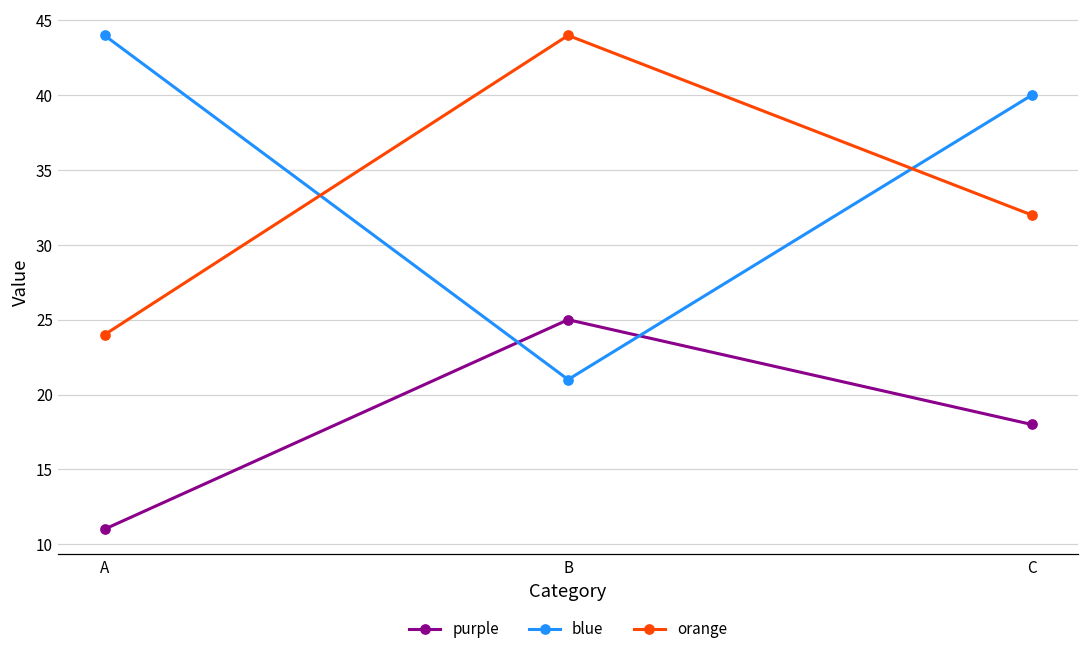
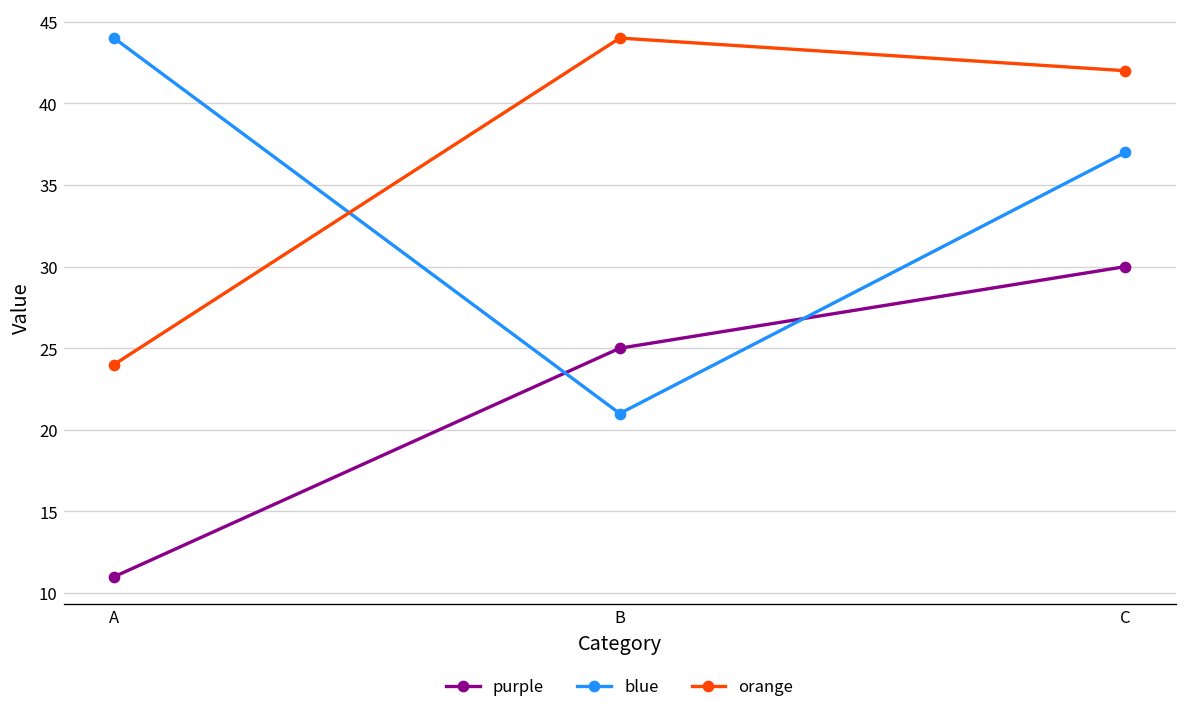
  {
    "purple": {
      "A": 11,
      "B": 25,
-     "C": 18
+     "C": 30
    },
    "blue": {
      "A": 44,
      "B": 21,
-     "C": 40
+     "C": 37
    },
    "orange": {
      "A": 24,
      "B": 44,
-     "C": 32
+     "C": 42
    }
  }
